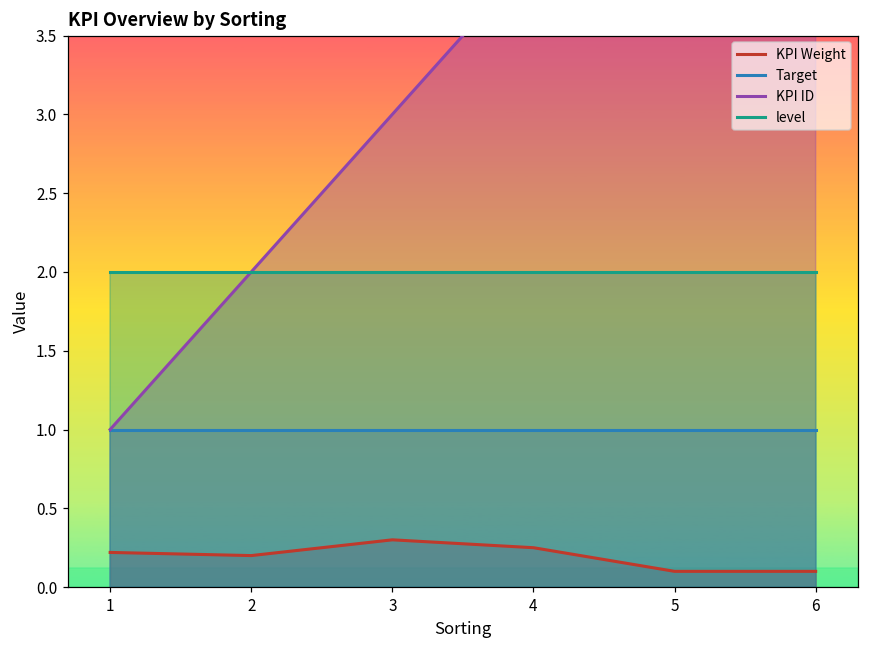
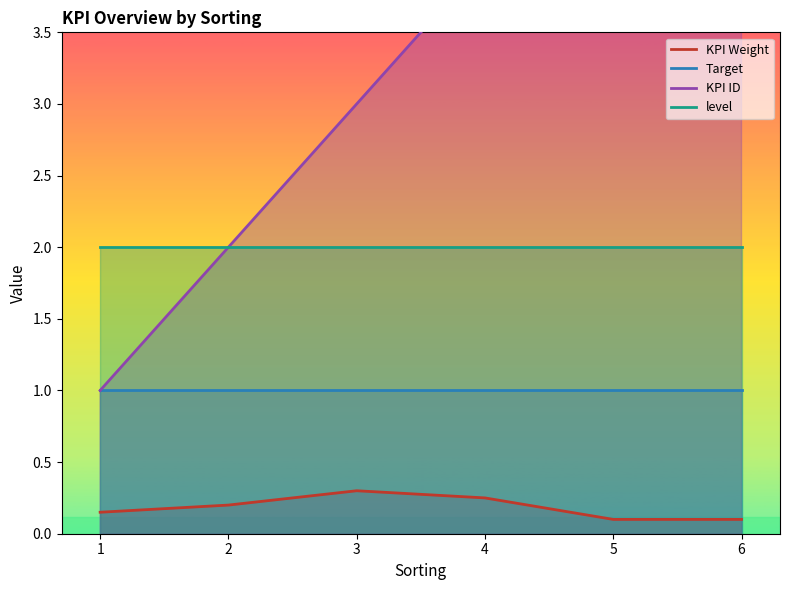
  {
    "KPI Weight": {
-     "1": 0.22,
+     "1": 0.15,
      "2": 0.20,
      "3": 0.30,
      "4": 0.25
    },
    "Target": {
      "2": 1.00,
      "3": 1.00,
      "4": 1.00,
      "5": 1.00,
      "6": 1.00
    },
    "KPI ID": {
      "3": 3.00
    },
    "level": {
      "1": 2.00,
      "3": 2.00,
      "4": 2.00,
      "5": 2.00,
      "6": 2.00
    }
  }
